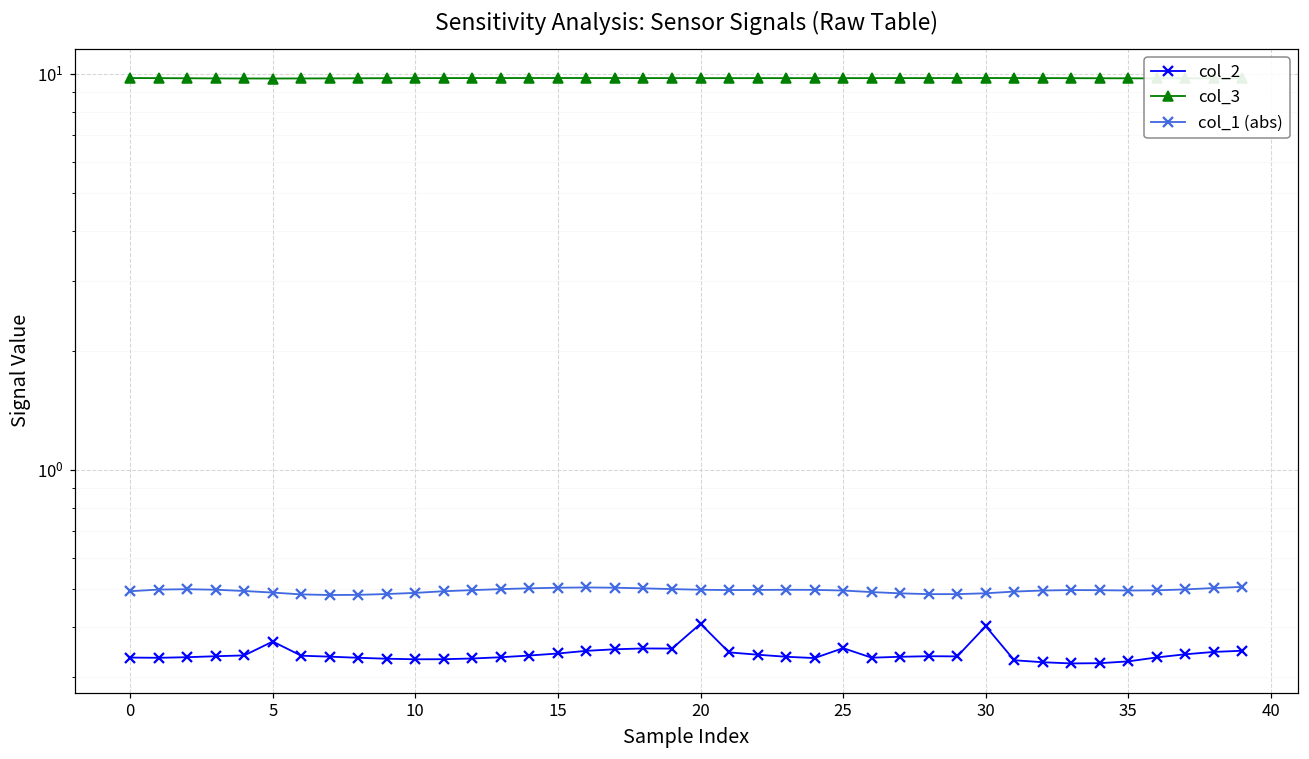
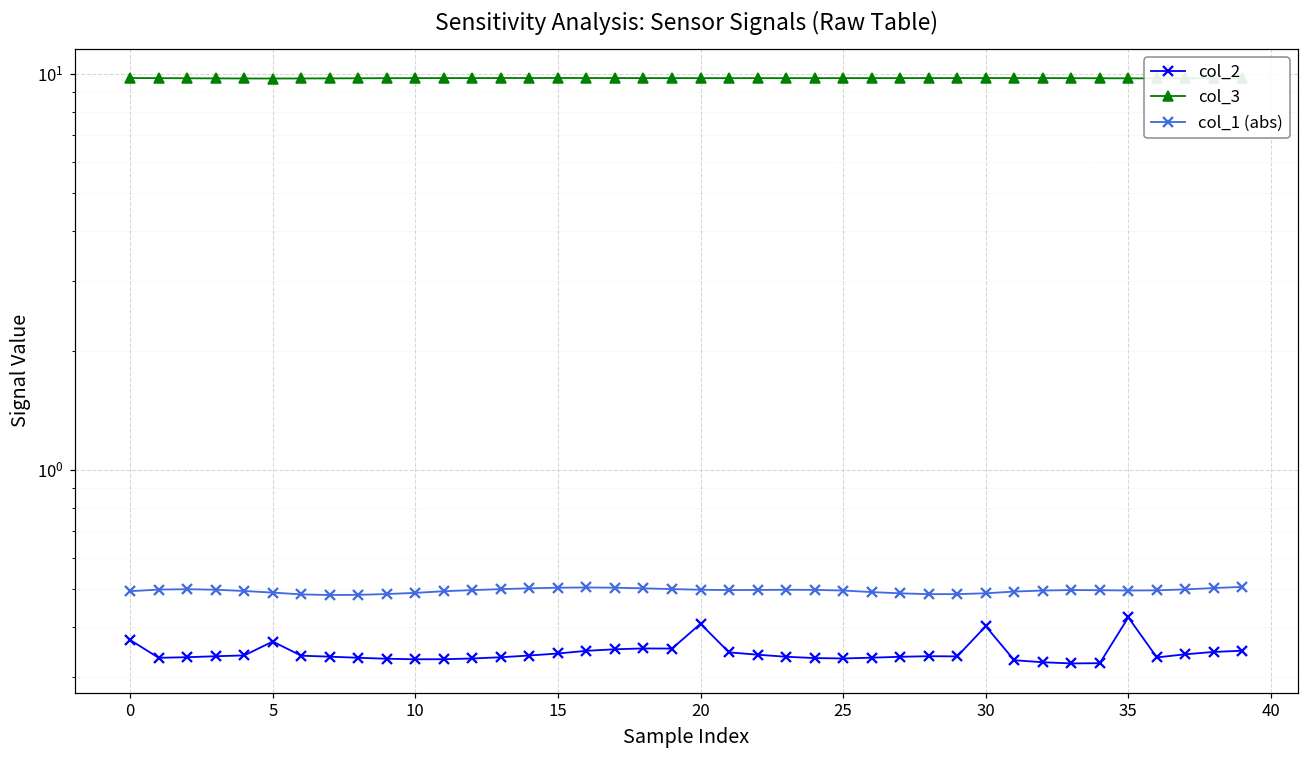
  {
    "col_2": {
-     "0": 0.34,
+     "0": 0.37,
      "5": 0.37,
      "10": 0.33,
      "15": 0.34,
      "20": 0.41,
-     "25": 0.35,
+     "25": 0.33,
      "30": 0.40,
-     "35": 0.33
+     "35": 0.42
    },
    "col_3": {
      "0": 9.7,
      "5": 9.7,
      "10": 9.7,
      "15": 9.7,
      "20": 9.7,
      "25": 9.7,
      "30": 9.7,
      "35": 9.7
    },
    "col_1 (abs)": {
      "0": 0.49,
      "5": 0.49,
      "10": 0.49,
      "15": 0.50,
      "20": 0.50,
      "25": 0.50,
      "30": 0.49,
      "35": 0.50
    }
  }
